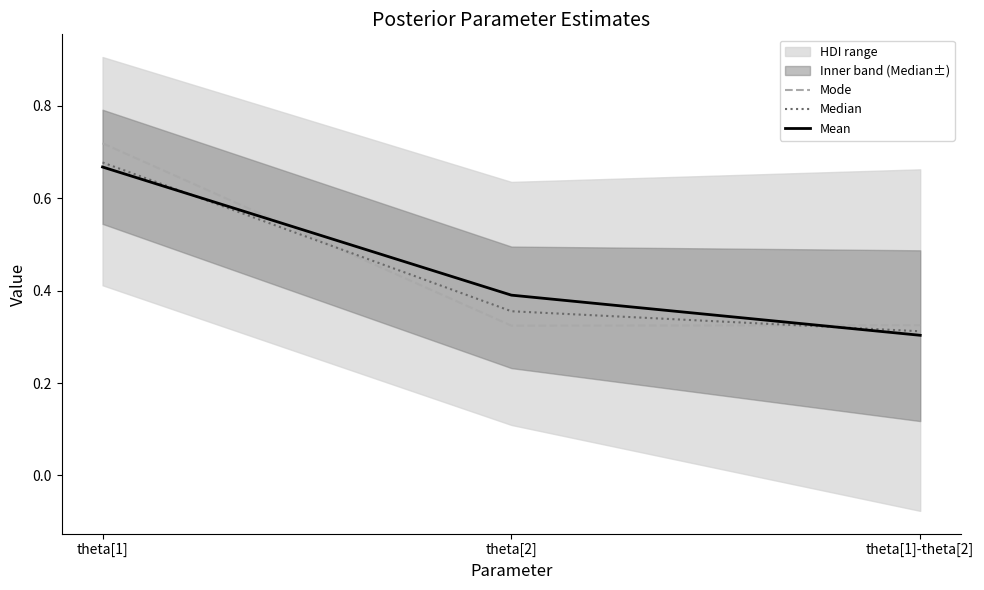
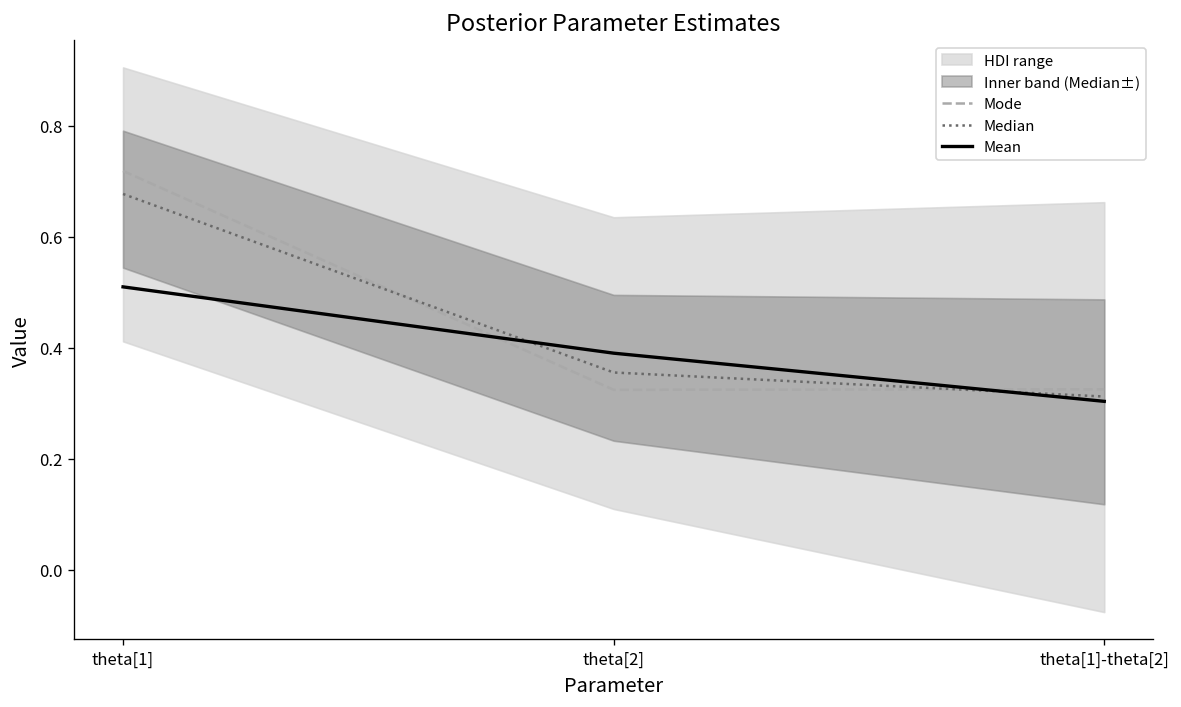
  {
    "Mean": {
-     "theta[1]": 0.67,
+     "theta[1]": 0.51,
      "theta[2]": 0.39,
      "theta[1]-theta[2]": 0.30
    }
  }
